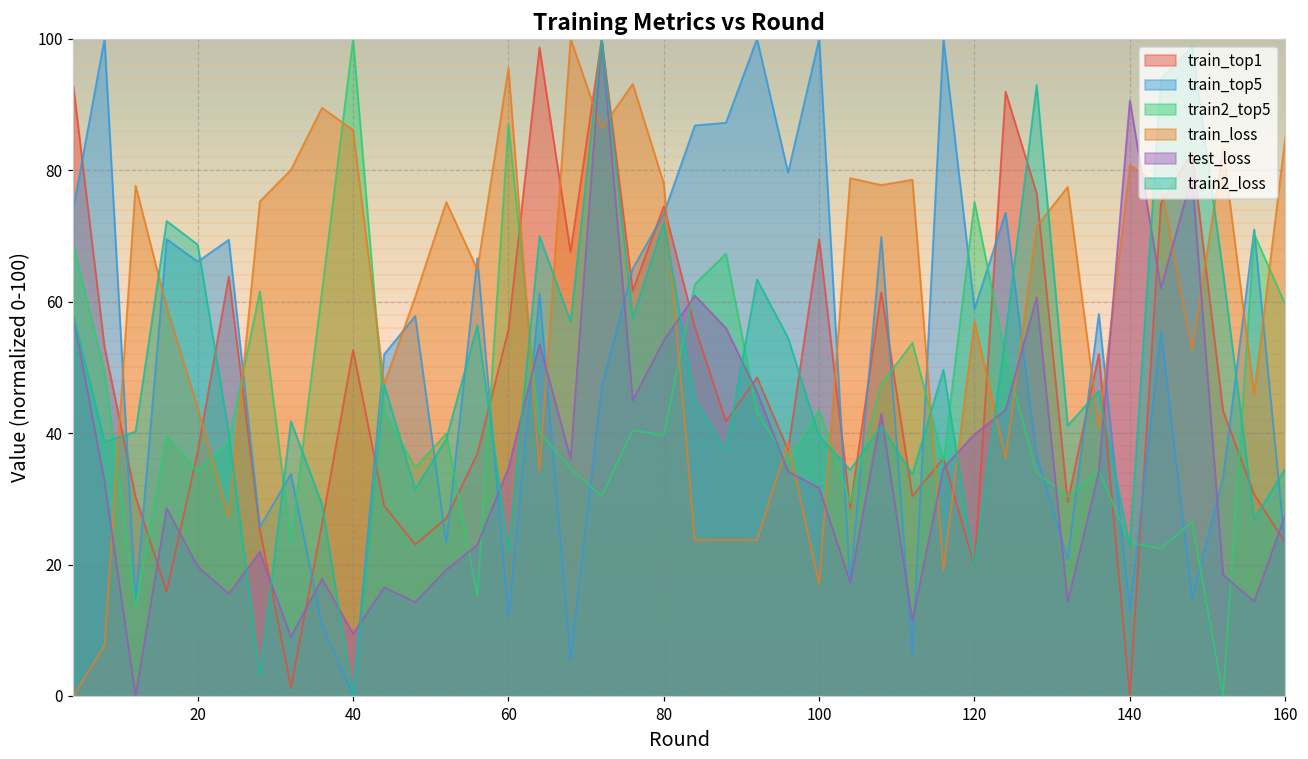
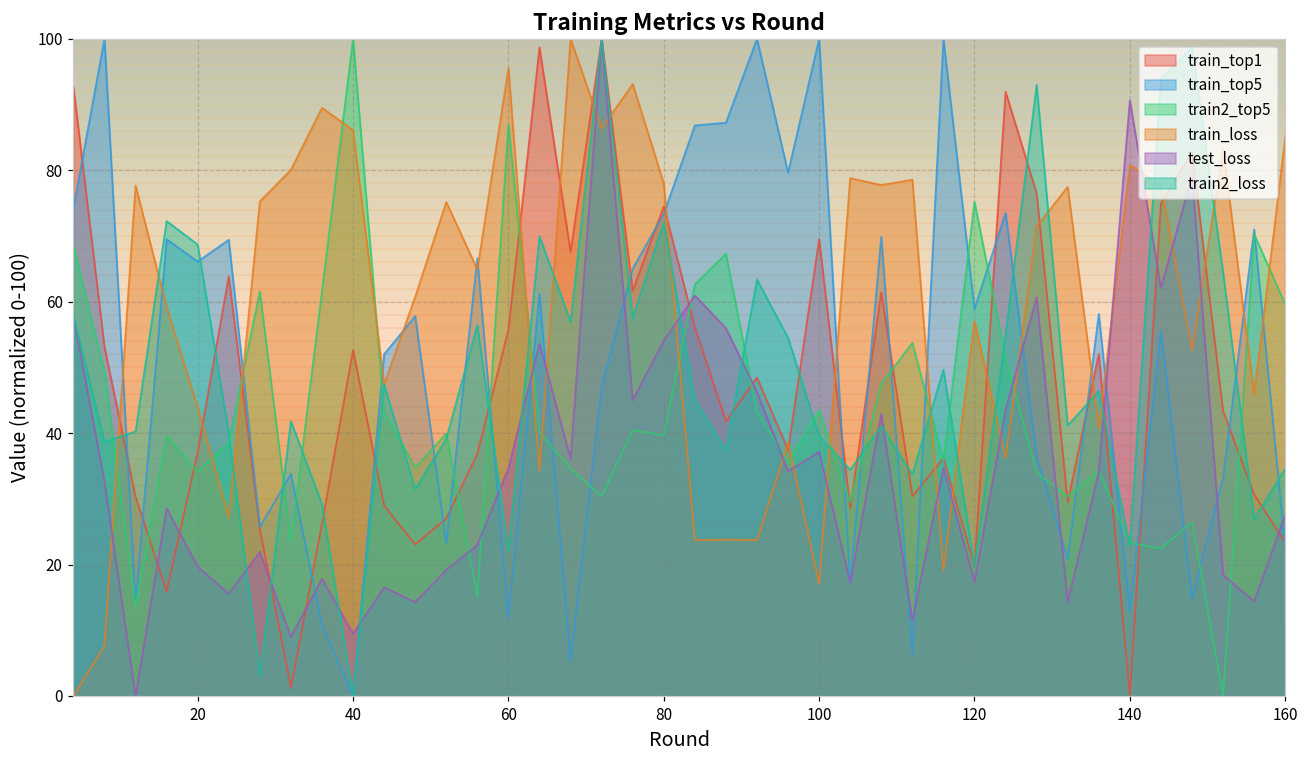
  {
    "test_loss": {
      "20": 20,
      "40": 9,
      "60": 35,
      "80": 54,
-     "100": 32,
-     "120": 40,
+     "100": 37,
+     "120": 17,
      "140": 91,
      "160": 28
    }
  }
